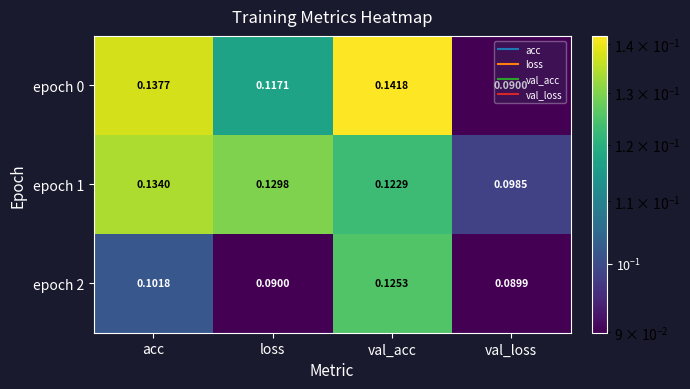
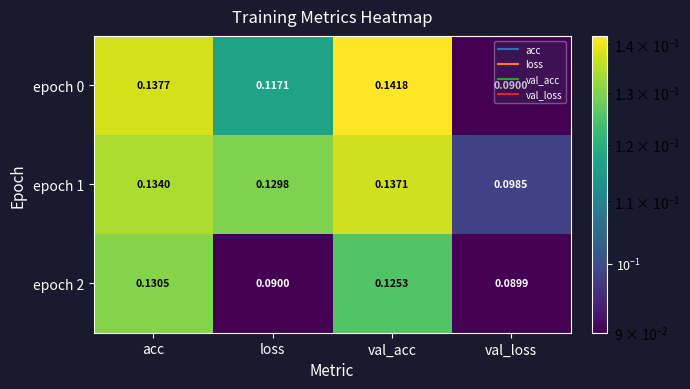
  {
    "epoch 0": {
      "acc": 0.1377,
      "loss": 0.1171,
      "val_acc": 0.1418
    },
    "epoch 1": {
      "acc": 0.1340,
      "loss": 0.1298,
-     "val_acc": 0.1229,
+     "val_acc": 0.1371,
      "val_loss": 0.0985
    },
    "epoch 2": {
-     "acc": 0.1018,
+     "acc": 0.1305,
      "loss": 0.0900,
      "val_acc": 0.1253,
      "val_loss": 0.0899
    }
  }
